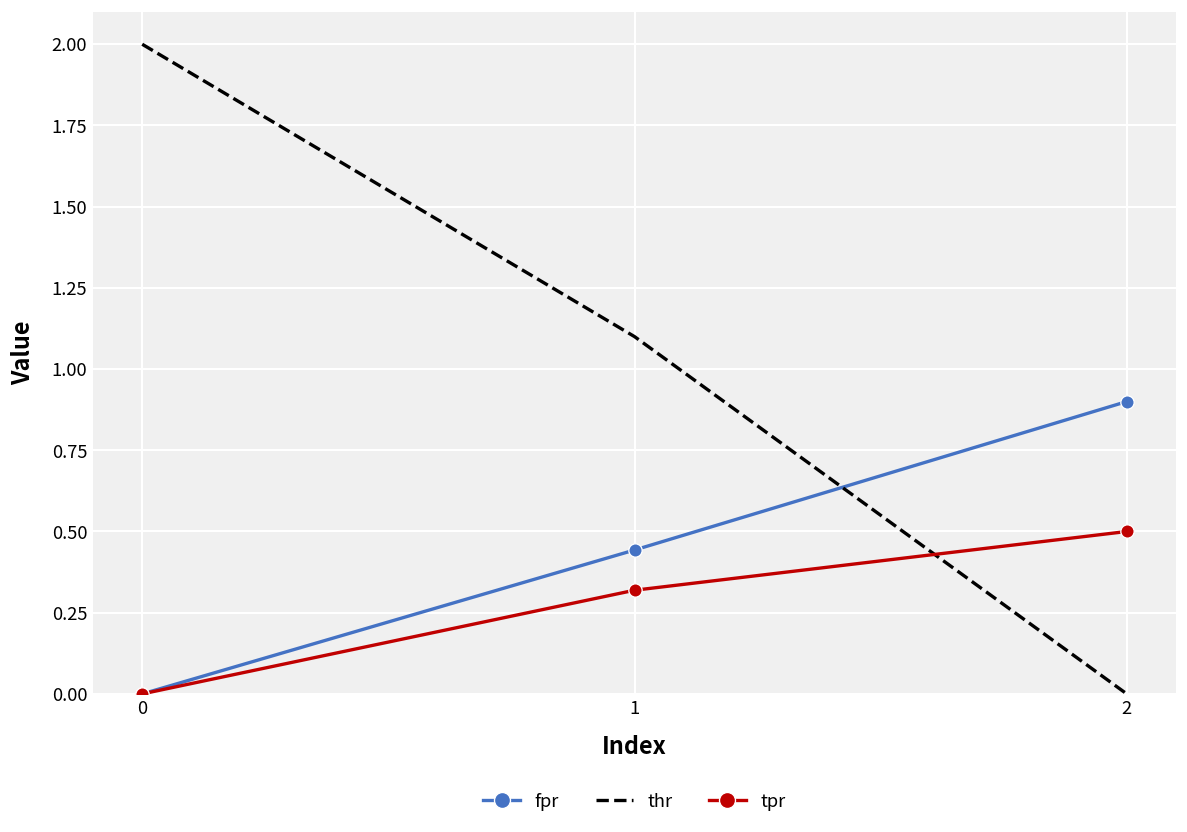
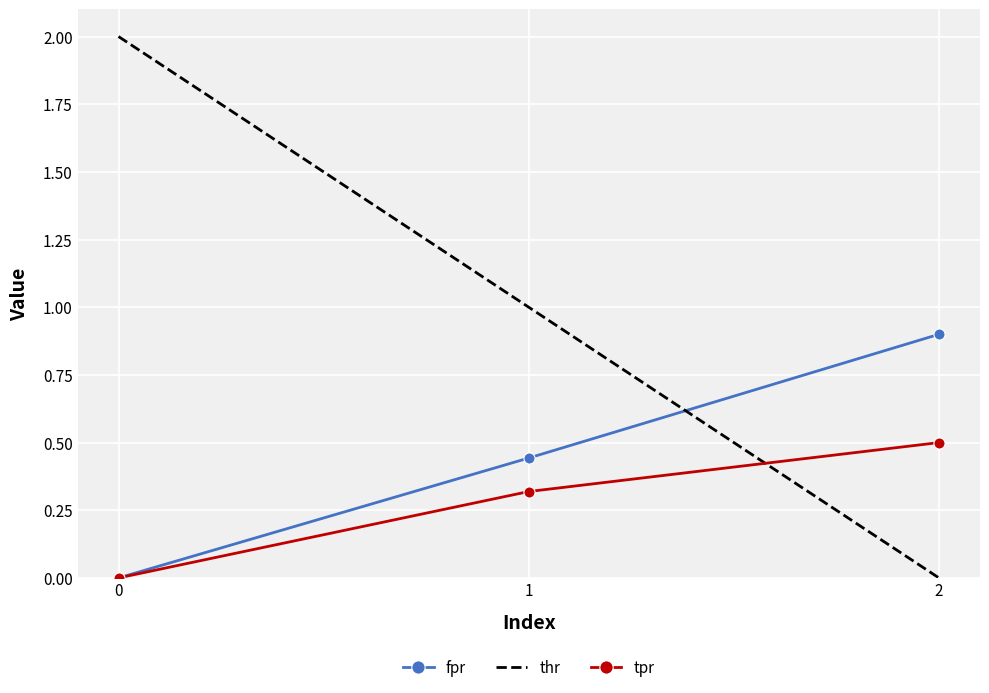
  {
    "fpr": {
      "1": 0.44,
      "2": 0.9
    },
    "thr": {
      "0": 2.0,
-     "1": 1.1,
+     "1": 1.0,
      "2": 0.0
    },
    "tpr": {
      "1": 0.32,
      "2": 0.5
    }
  }
